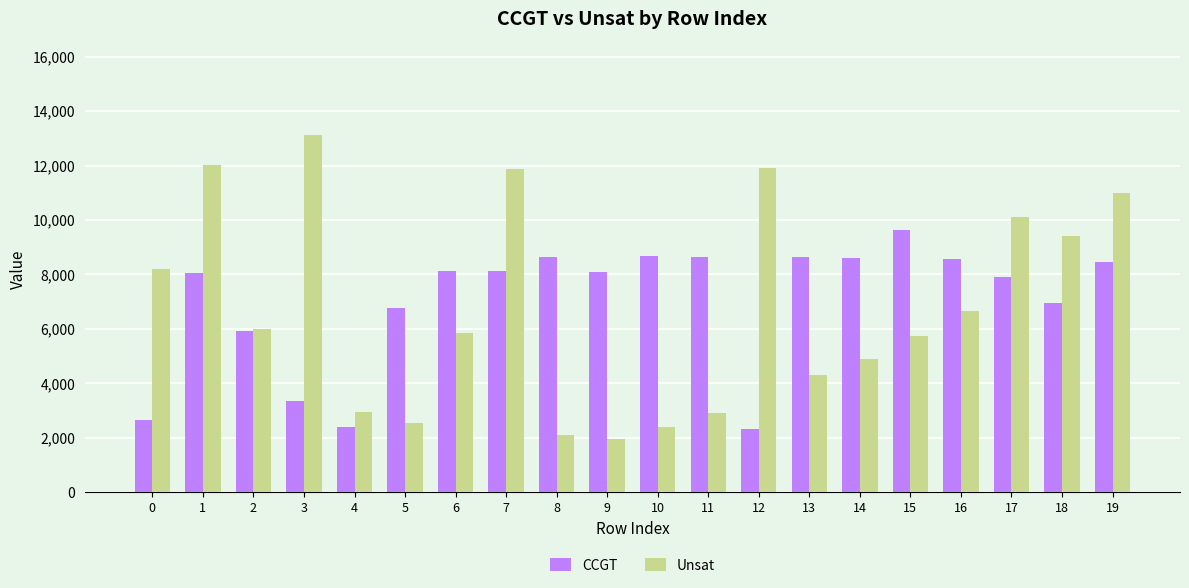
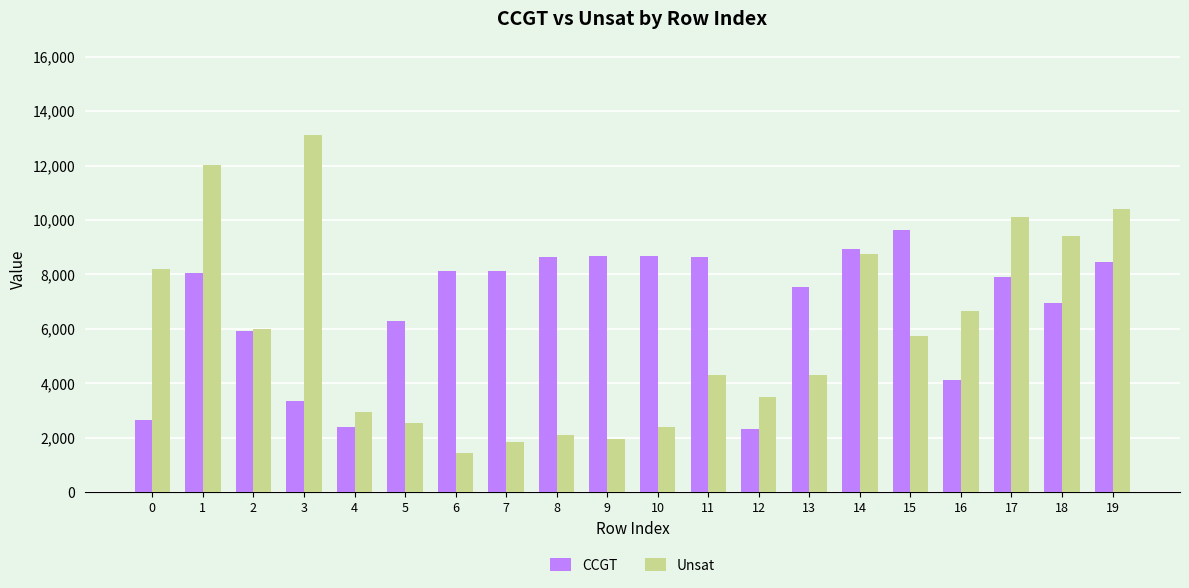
  {
    "CCGT": {
      "0": "2,700",
      "1": "8,100",
      "2": "5,900",
      "3": "3,300",
      "4": "2,400",
-     "5": "6,800",
+     "5": "6,300",
      "6": "8,100",
      "7": "8,100",
      "8": "8,700",
-     "9": "8,100",
+     "9": "8,700",
      "10": "8,700",
      "11": "8,700",
      "12": "2,300",
-     "13": "8,600",
-     "14": "8,600",
+     "13": "7,500",
+     "14": "8,900",
      "15": "9,600",
-     "16": "8,600",
+     "16": "4,100",
      "17": "7,900",
      "18": "7,000",
      "19": "8,500"
    },
    "Unsat": {
      "0": "8,200",
      "1": "12,000",
      "2": "6,000",
      "3": "13,100",
      "4": "2,900",
      "5": "2,600",
-     "6": "5,800",
-     "7": "11,900",
+     "6": "1,500",
+     "7": "1,900",
      "8": "2,100",
      "9": "1,900",
      "10": "2,400",
-     "11": "2,900",
-     "12": "11,900",
+     "11": "4,300",
+     "12": "3,500",
      "13": "4,300",
-     "14": "4,900",
+     "14": "8,700",
      "15": "5,700",
      "16": "6,600",
      "17": "10,100",
      "18": "9,400",
-     "19": "11,000"
+     "19": "10,400"
    }
  }
